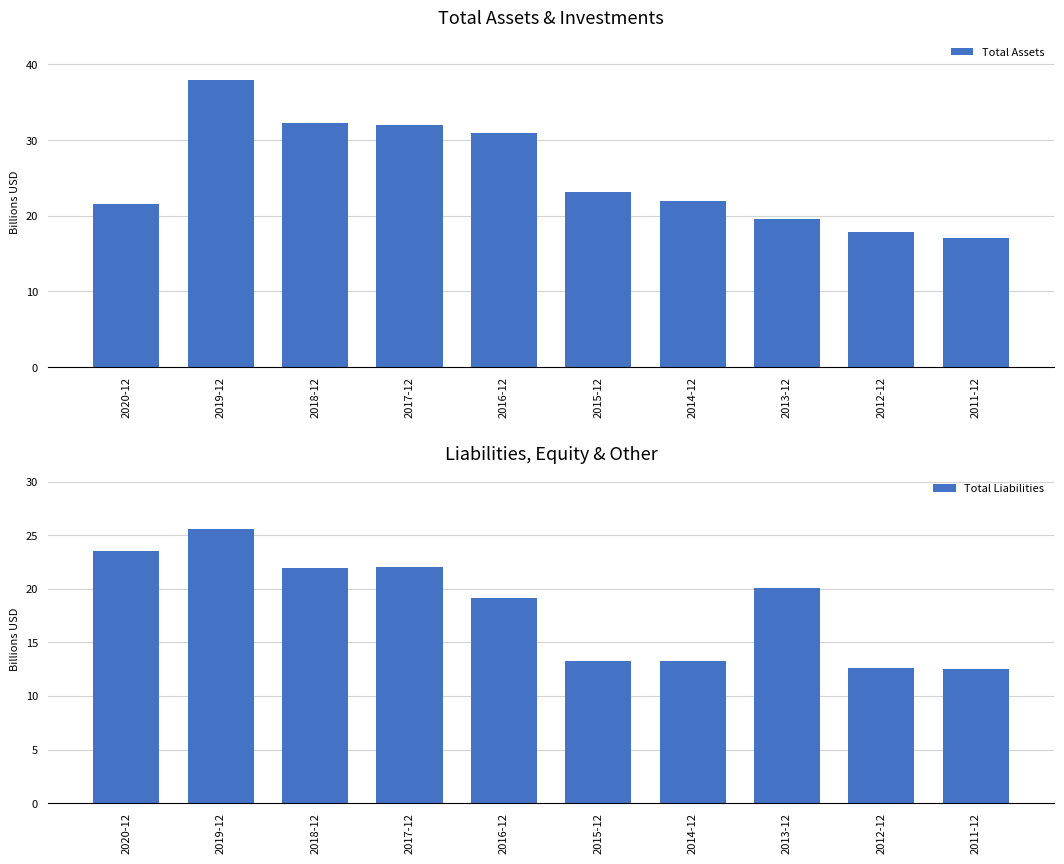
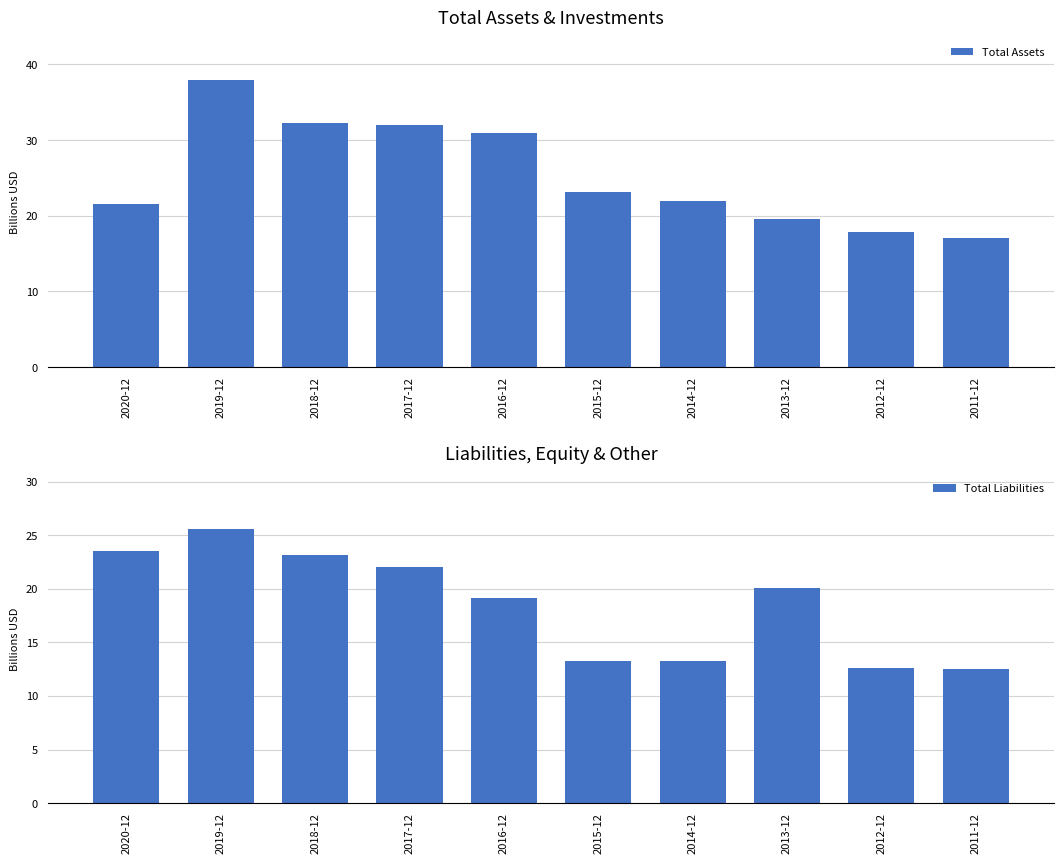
  {
    "Total Assets & Investments": {
      "2020-12": 22,
      "2019-12": 38,
      "2018-12": 32,
      "2017-12": 32,
      "2016-12": 31,
      "2015-12": 23,
      "2014-12": 22,
      "2013-12": 20,
      "2012-12": 18,
      "2011-12": 17
    },
    "Liabilities, Equity & Other": {
      "2020-12": 23.6,
      "2019-12": 25.6,
-     "2018-12": 22.0,
+     "2018-12": 23.1,
      "2017-12": 22.0,
      "2016-12": 19.1,
      "2015-12": 13.3,
      "2014-12": 13.2,
      "2013-12": 20.1,
      "2012-12": 12.6,
      "2011-12": 12.5
    }
  }
